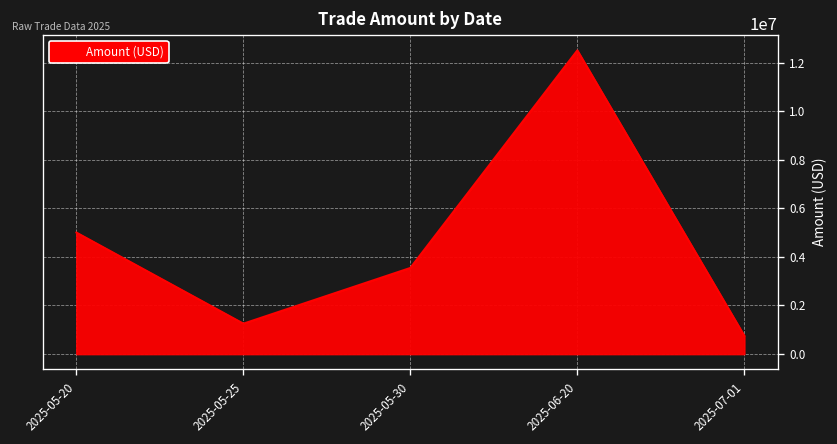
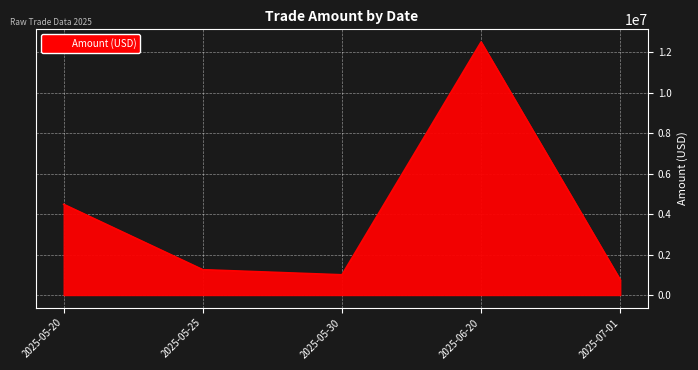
  {
-   "2025-05-20": 5000000,
+   "2025-05-20": 4500000,
    "2025-05-25": 1300000,
-   "2025-05-30": 3500000,
+   "2025-05-30": 1000000,
    "2025-06-20": 12500000,
    "2025-07-01": 800000
  }
